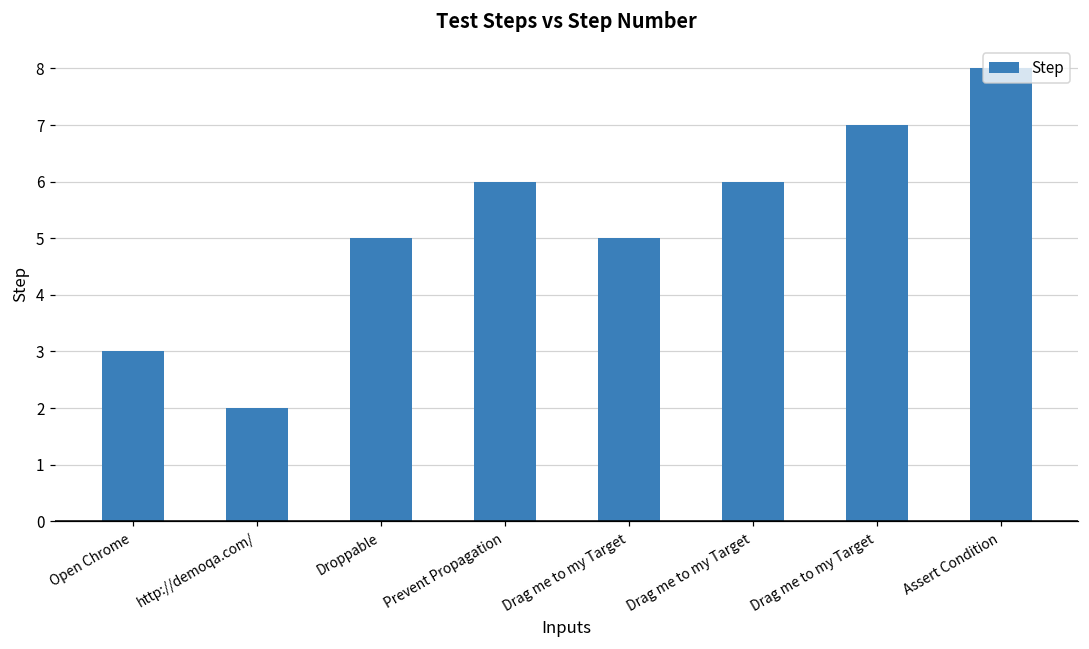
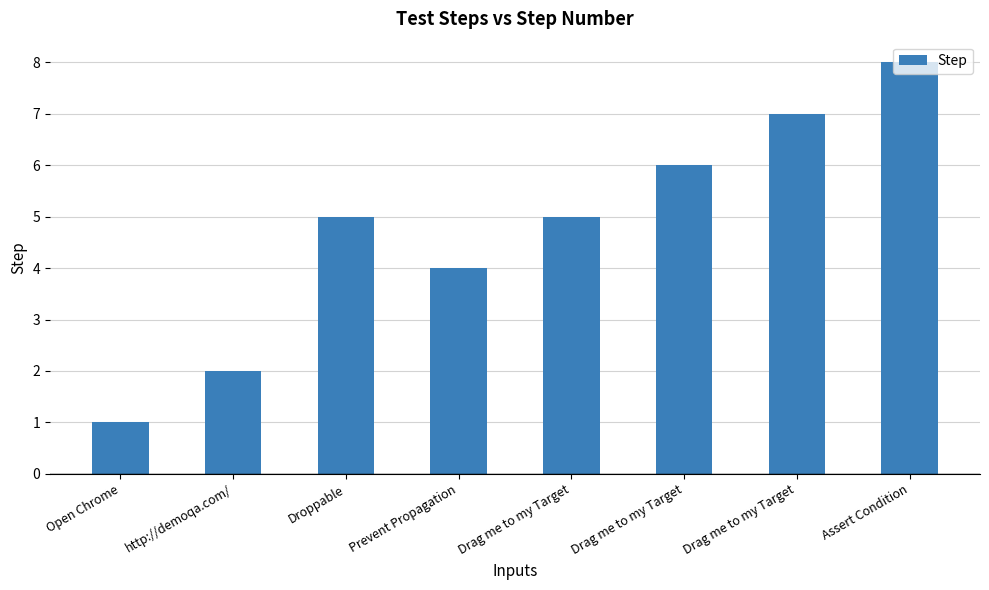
  {
-   "Open Chrome": 3,
+   "Open Chrome": 1,
    "http://demoqa.com/": 2,
    "Droppable": 5,
-   "Prevent Propagation": 6
+   "Prevent Propagation": 4
  }
